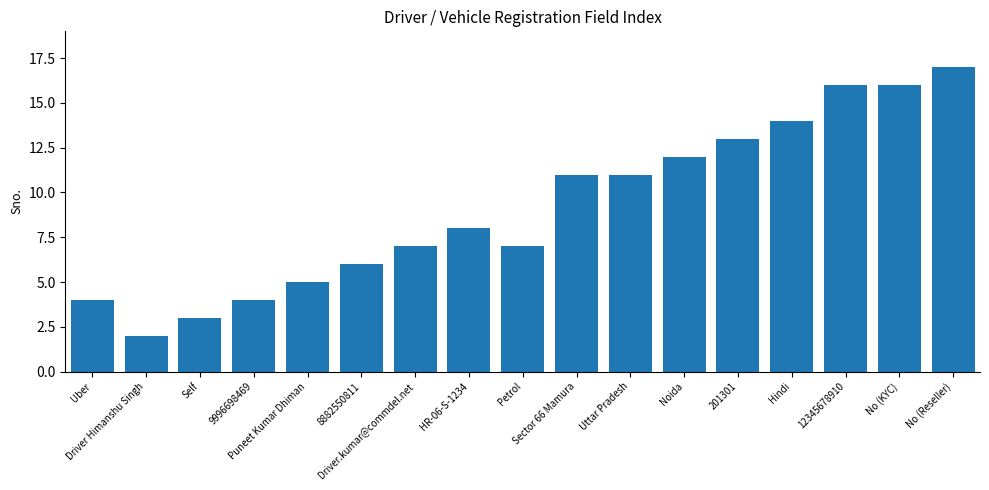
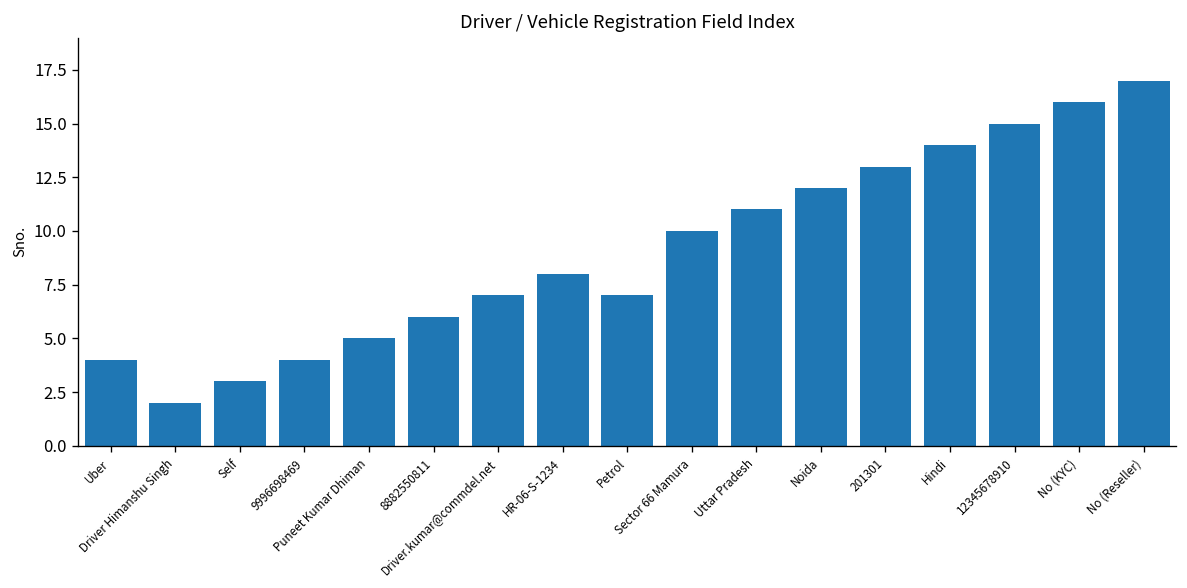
  {
    "Uber": 4,
    "Driver Himanshu Singh": 2,
    "Self": 3,
    "9996698469": 4,
    "Puneet Kumar Dhiman": 5,
    "8882550811": 6,
    "Driver.kumar@commdel.net": 7,
    "HR-06-S-1234": 8,
    "Petrol": 7,
-   "Sector 66 Mamura": 11,
+   "Sector 66 Mamura": 10,
    "Uttar Pradesh": 11,
    "Noida": 12,
    "201301": 13,
    "Hindi": 14,
-   "12345678910": 16,
+   "12345678910": 15,
    "No (KYC)": 16,
    "No (Reseller)": 17
  }
